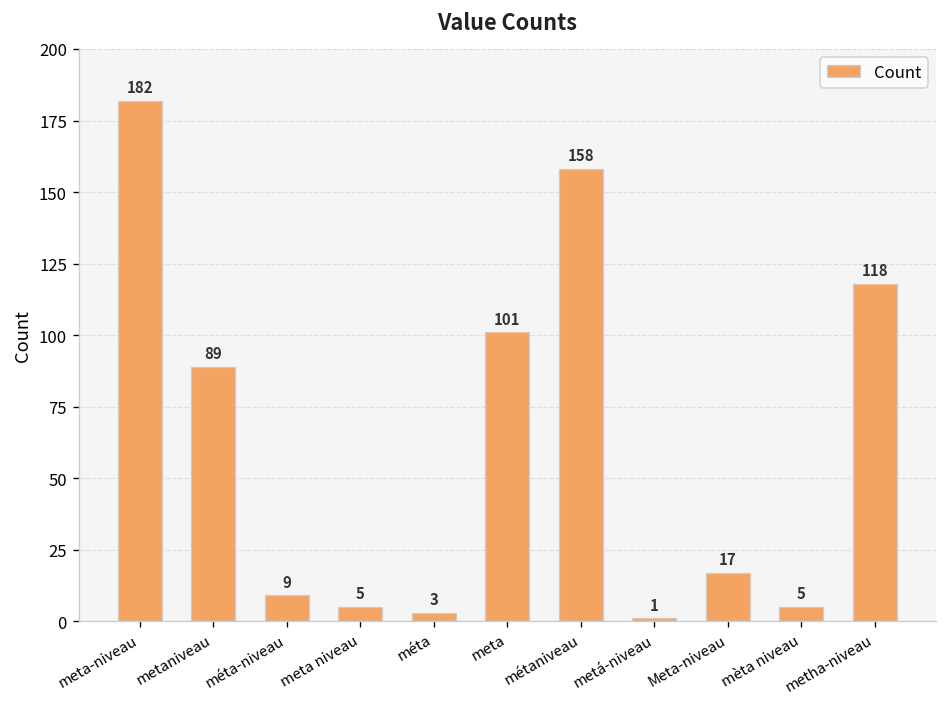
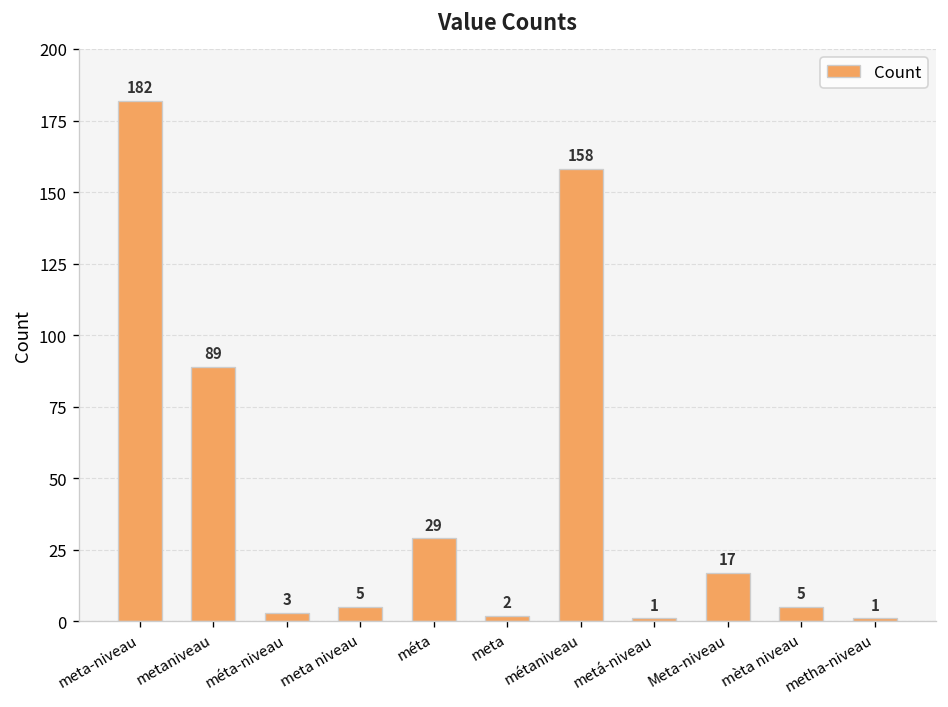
  {
    "meta-niveau": 182,
    "metaniveau": 89,
-   "méta-niveau": 9,
+   "méta-niveau": 3,
    "meta niveau": 5,
-   "méta": 3,
-   "meta": 101,
+   "méta": 29,
+   "meta": 2,
    "métaniveau": 158,
    "metá-niveau": 1,
    "Meta-niveau": 17,
    "mèta niveau": 5,
-   "metha-niveau": 118
+   "metha-niveau": 1
  }
